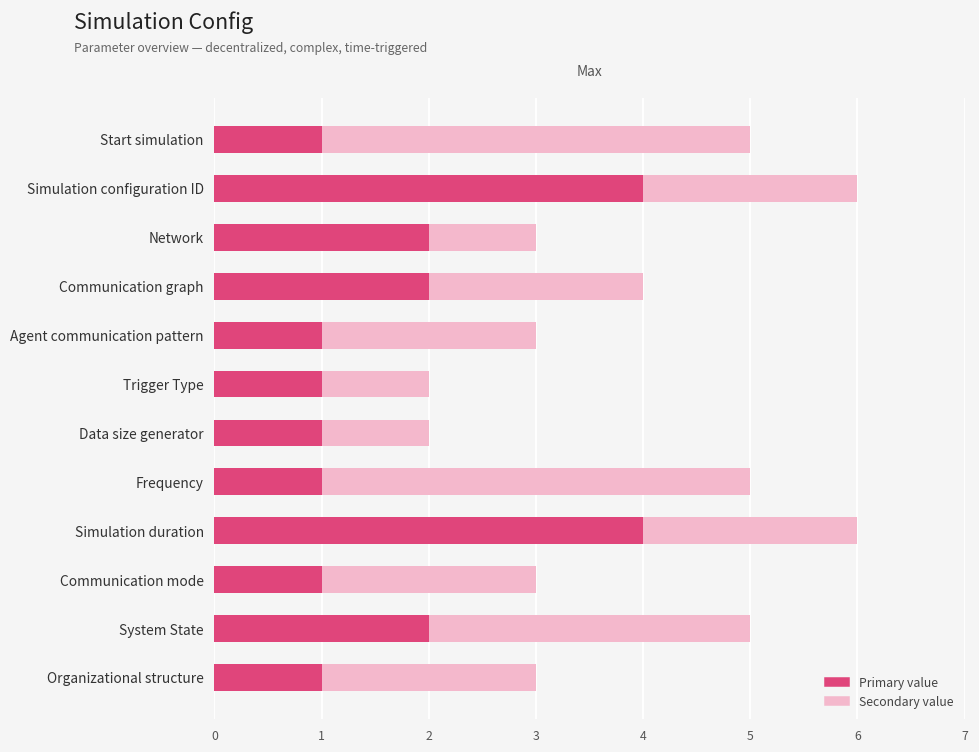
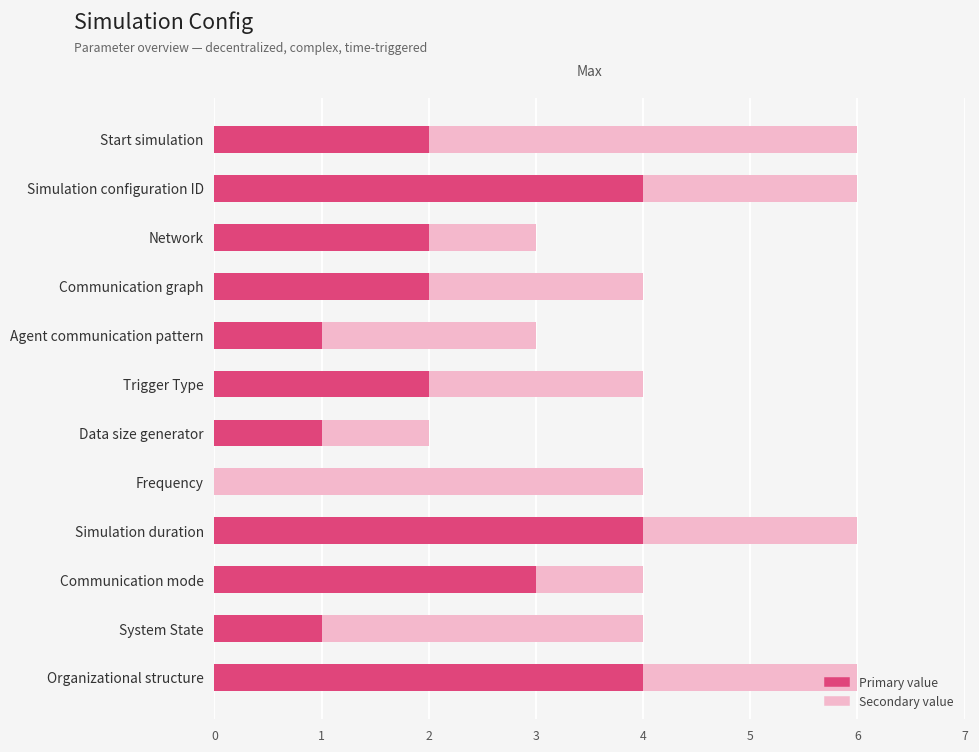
  {
    "Primary value": {
-     "Start simulation": 1,
+     "Start simulation": 2,
      "Simulation configuration ID": 4,
      "Network": 2,
      "Communication graph": 2,
      "Agent communication pattern": 1,
-     "Trigger Type": 1,
+     "Trigger Type": 2,
      "Data size generator": 1,
-     "Frequency": 1,
+     "Frequency": 0,
      "Simulation duration": 4,
-     "Communication mode": 1,
-     "System State": 2,
-     "Organizational structure": 1
+     "Communication mode": 3,
+     "System State": 1,
+     "Organizational structure": 4
    },
    "Secondary value": {
      "Start simulation": 4,
      "Simulation configuration ID": 2,
      "Network": 1,
      "Communication graph": 2,
      "Agent communication pattern": 2,
-     "Trigger Type": 1,
+     "Trigger Type": 2,
      "Data size generator": 1,
      "Frequency": 4,
      "Simulation duration": 2,
-     "Communication mode": 2,
+     "Communication mode": 1,
      "System State": 3,
      "Organizational structure": 2
    }
  }
